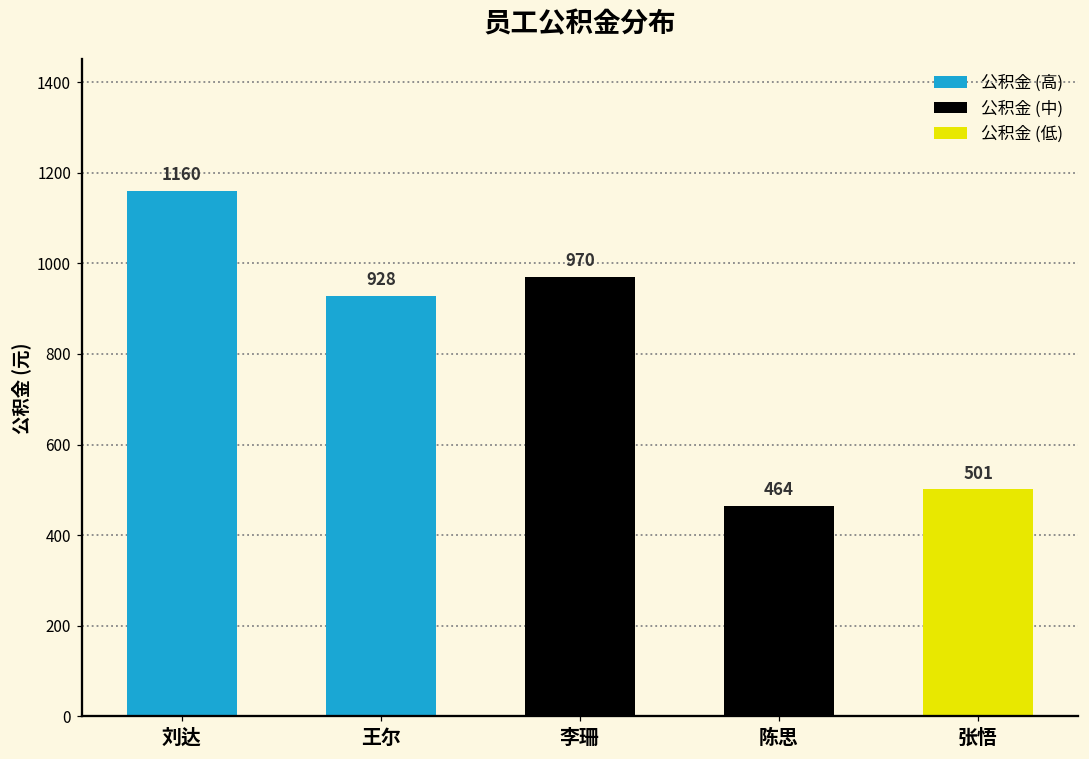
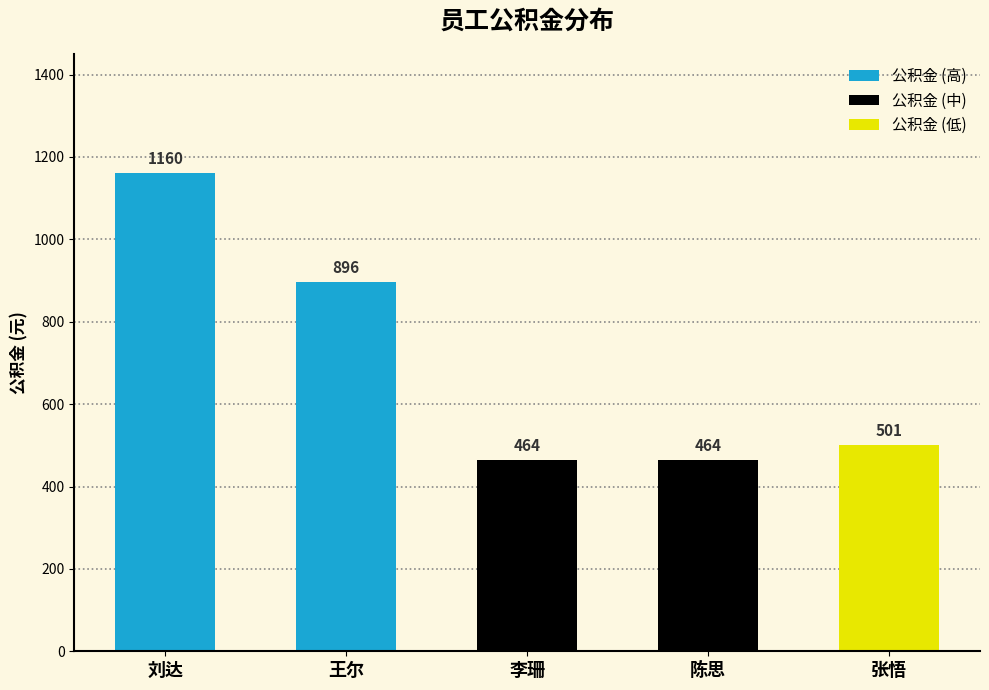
  {
    "刘达": 1160,
-   "王尔": 928,
-   "李珊": 970,
+   "王尔": 896,
+   "李珊": 464,
    "陈思": 464,
    "张悟": 501
  }
